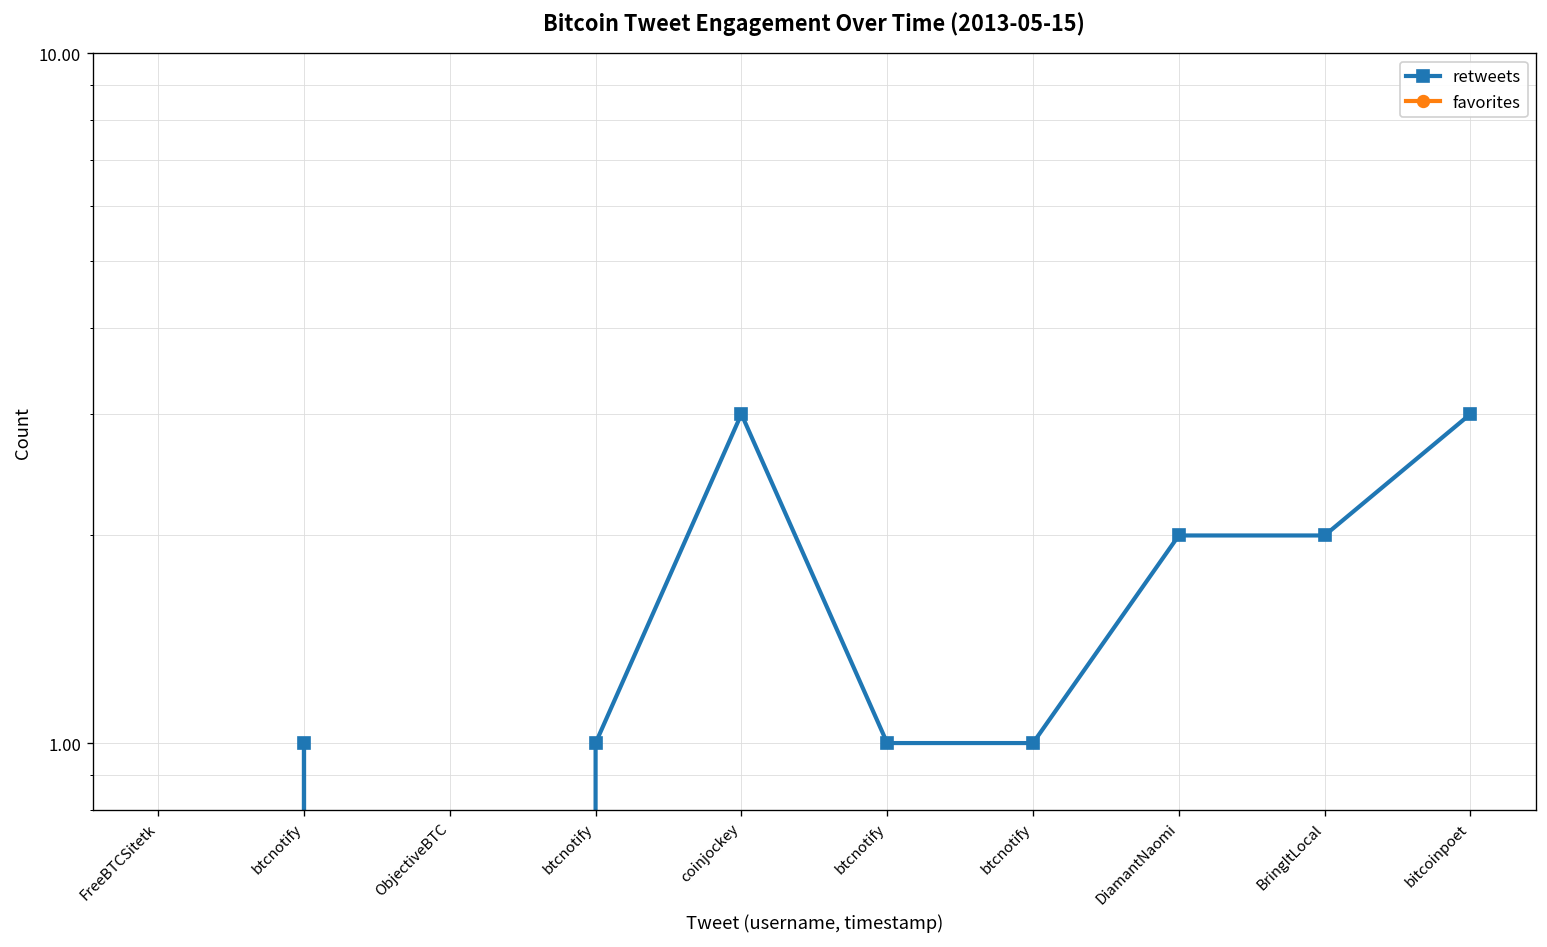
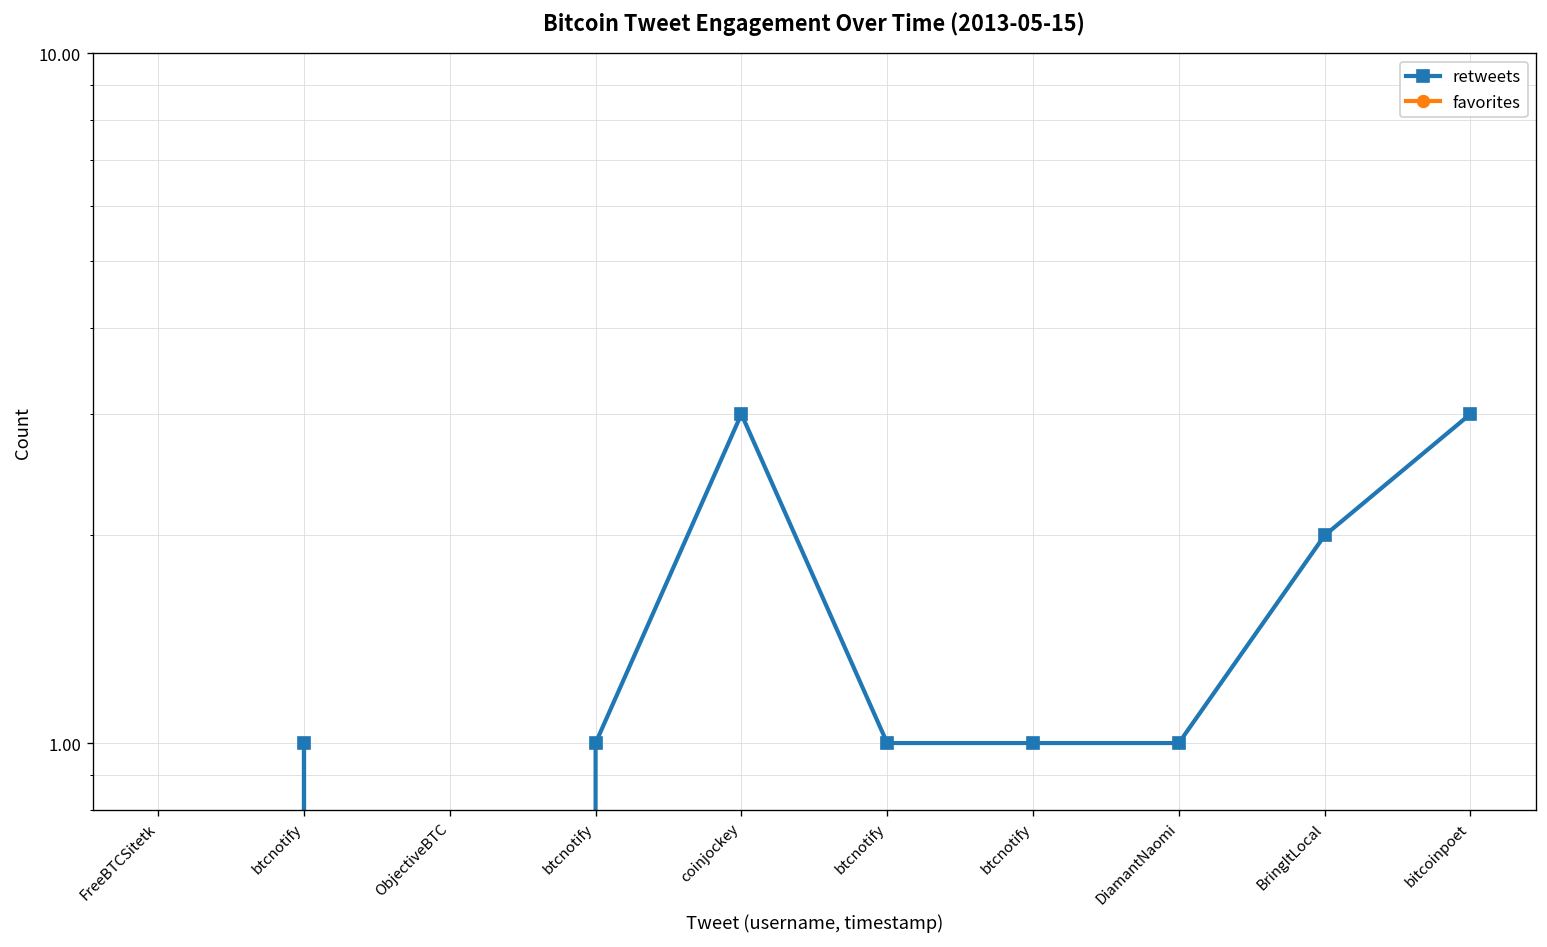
  {
    "retweets": {
      "coinjockey": 3,
-     "DiamantNaomi": 2,
+     "DiamantNaomi": 1,
      "BringItLocal": 2,
      "bitcoinpoet": 3
    }
  }
